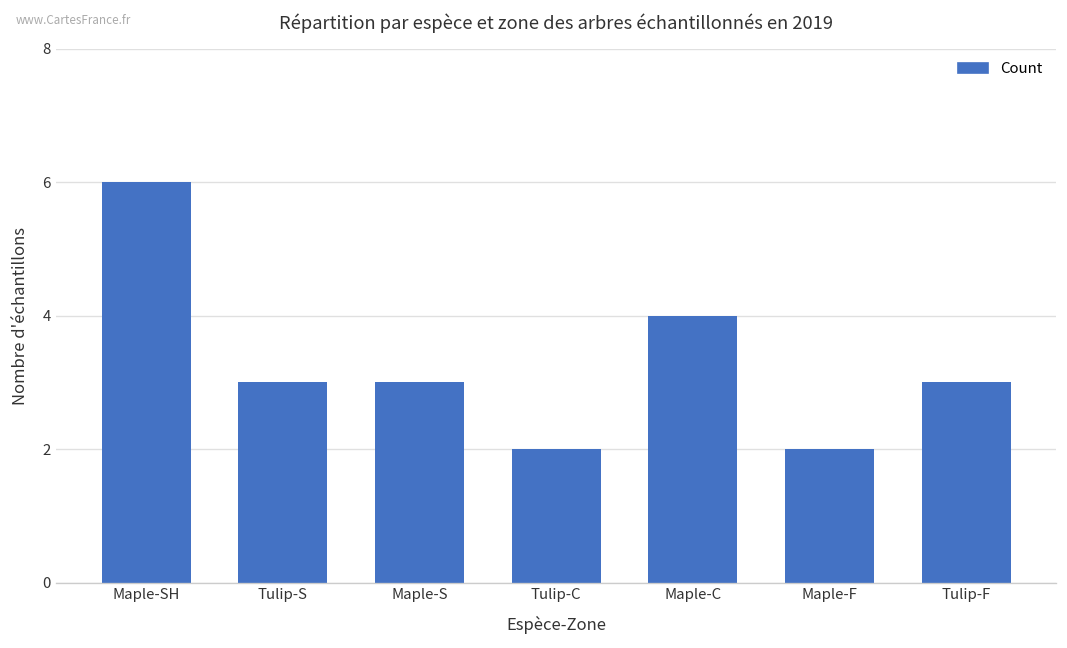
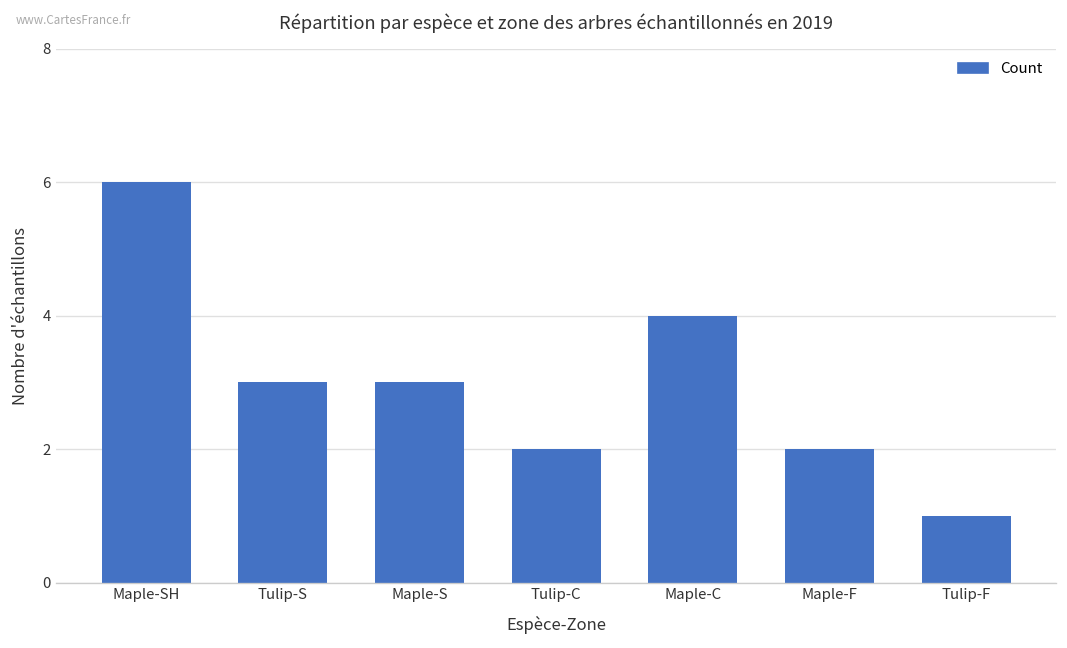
  {
    "Maple-SH": 6,
    "Tulip-S": 3,
    "Maple-S": 3,
    "Tulip-C": 2,
    "Maple-C": 4,
    "Maple-F": 2,
-   "Tulip-F": 3
+   "Tulip-F": 1
  }
